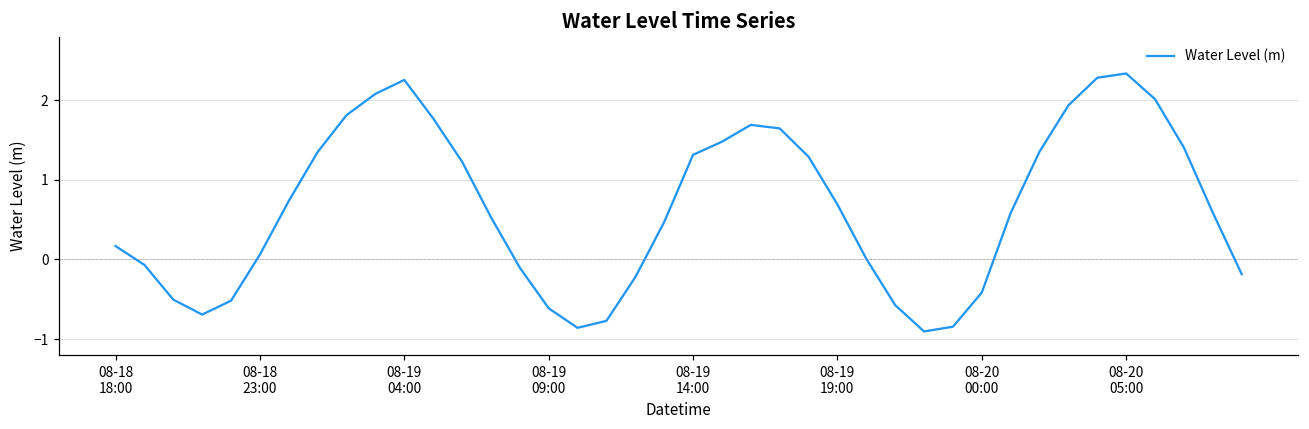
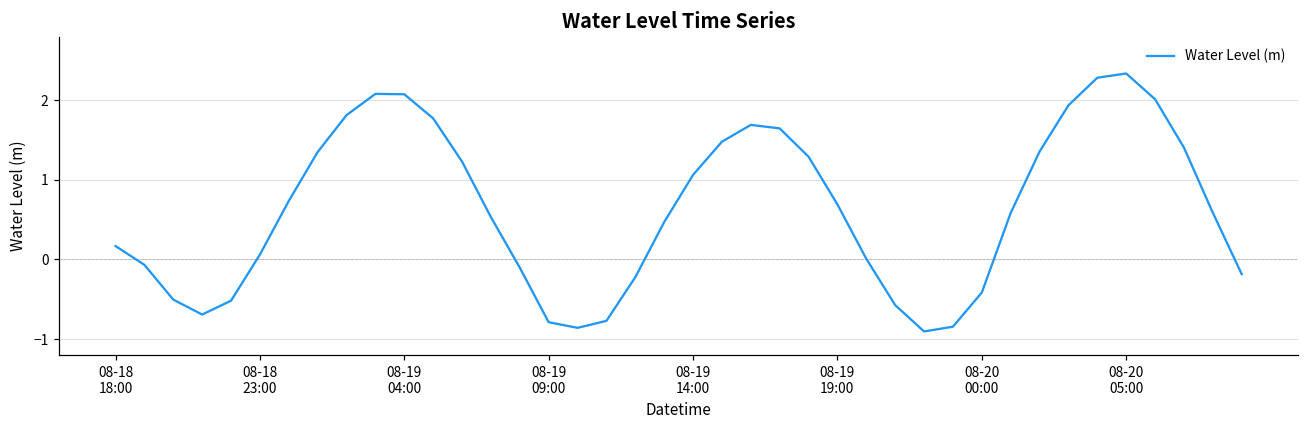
  {
    "08-18 18:00": 0.2,
    "08-18 23:00": 0.1,
-   "08-19 04:00": 2.3,
-   "08-19 09:00": -0.6,
-   "08-19 14:00": 1.3,
+   "08-19 04:00": 2.1,
+   "08-19 09:00": -0.8,
+   "08-19 14:00": 1.1,
    "08-19 19:00": 0.7,
    "08-20 00:00": -0.4,
    "08-20 05:00": 2.3
  }
